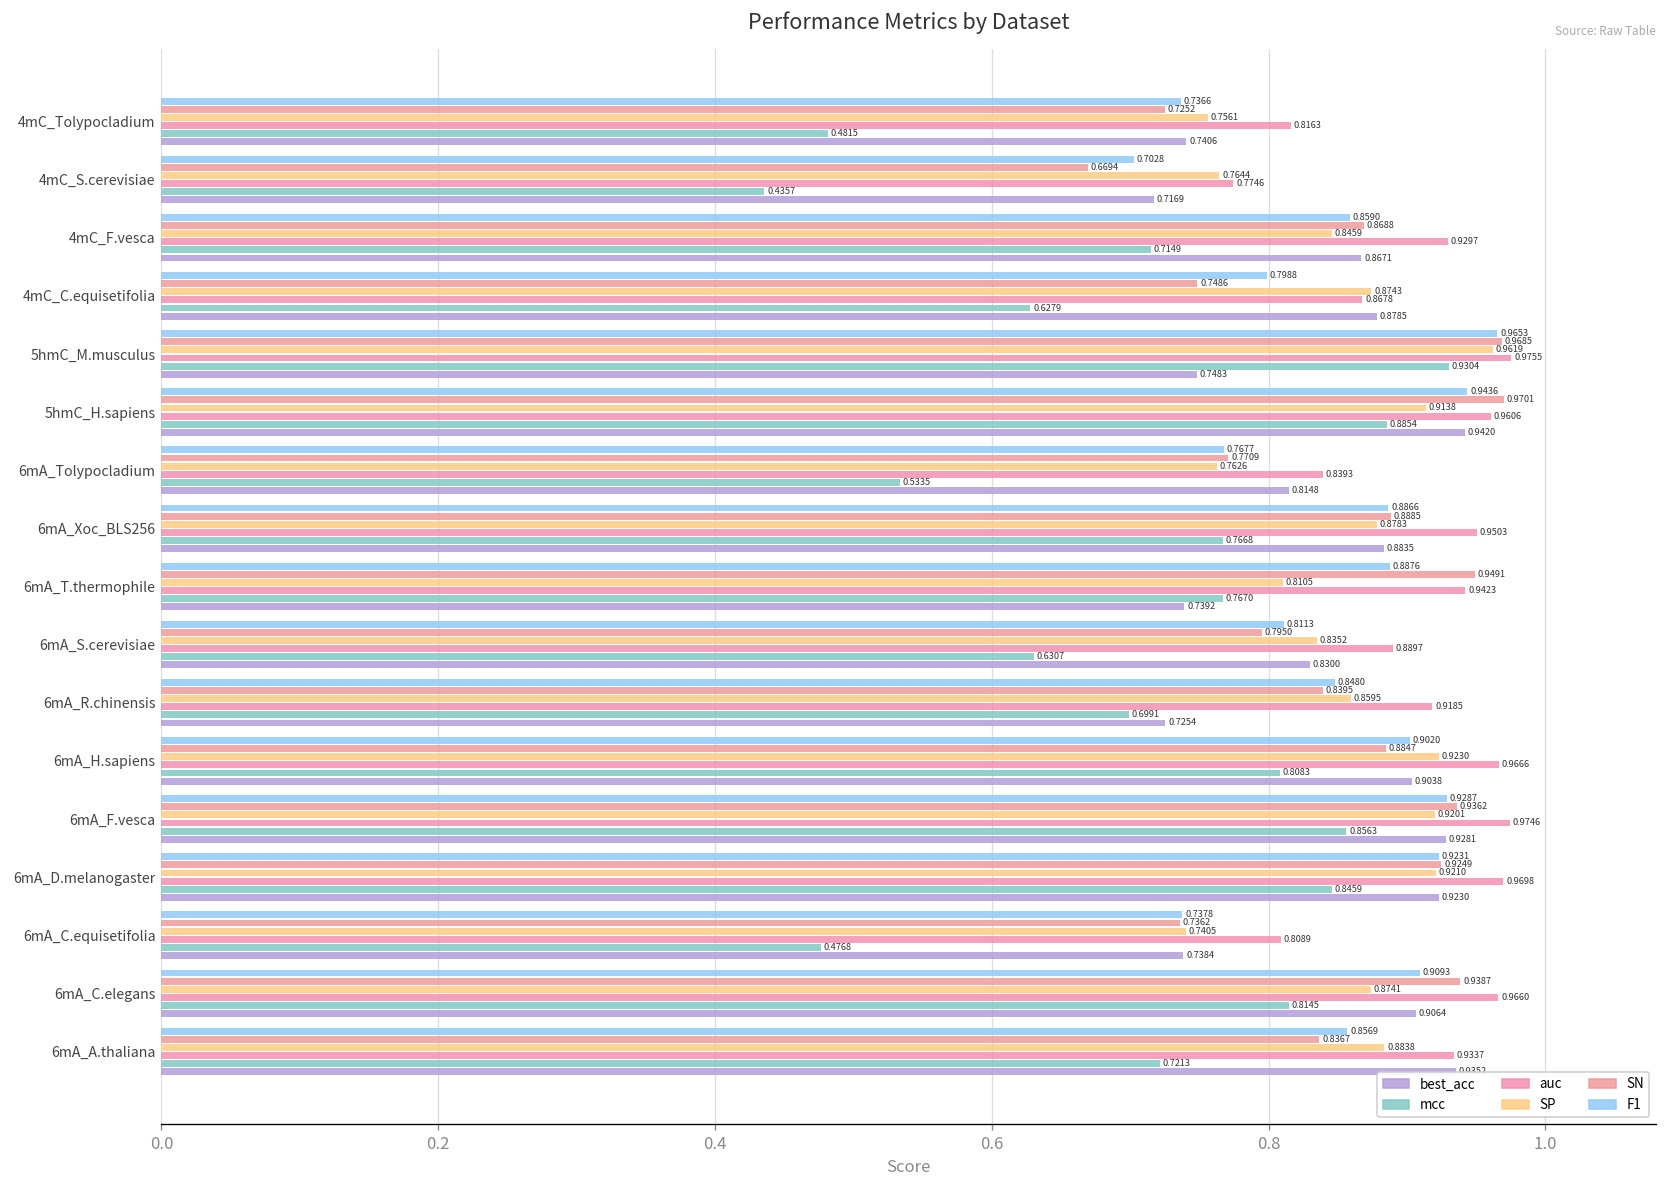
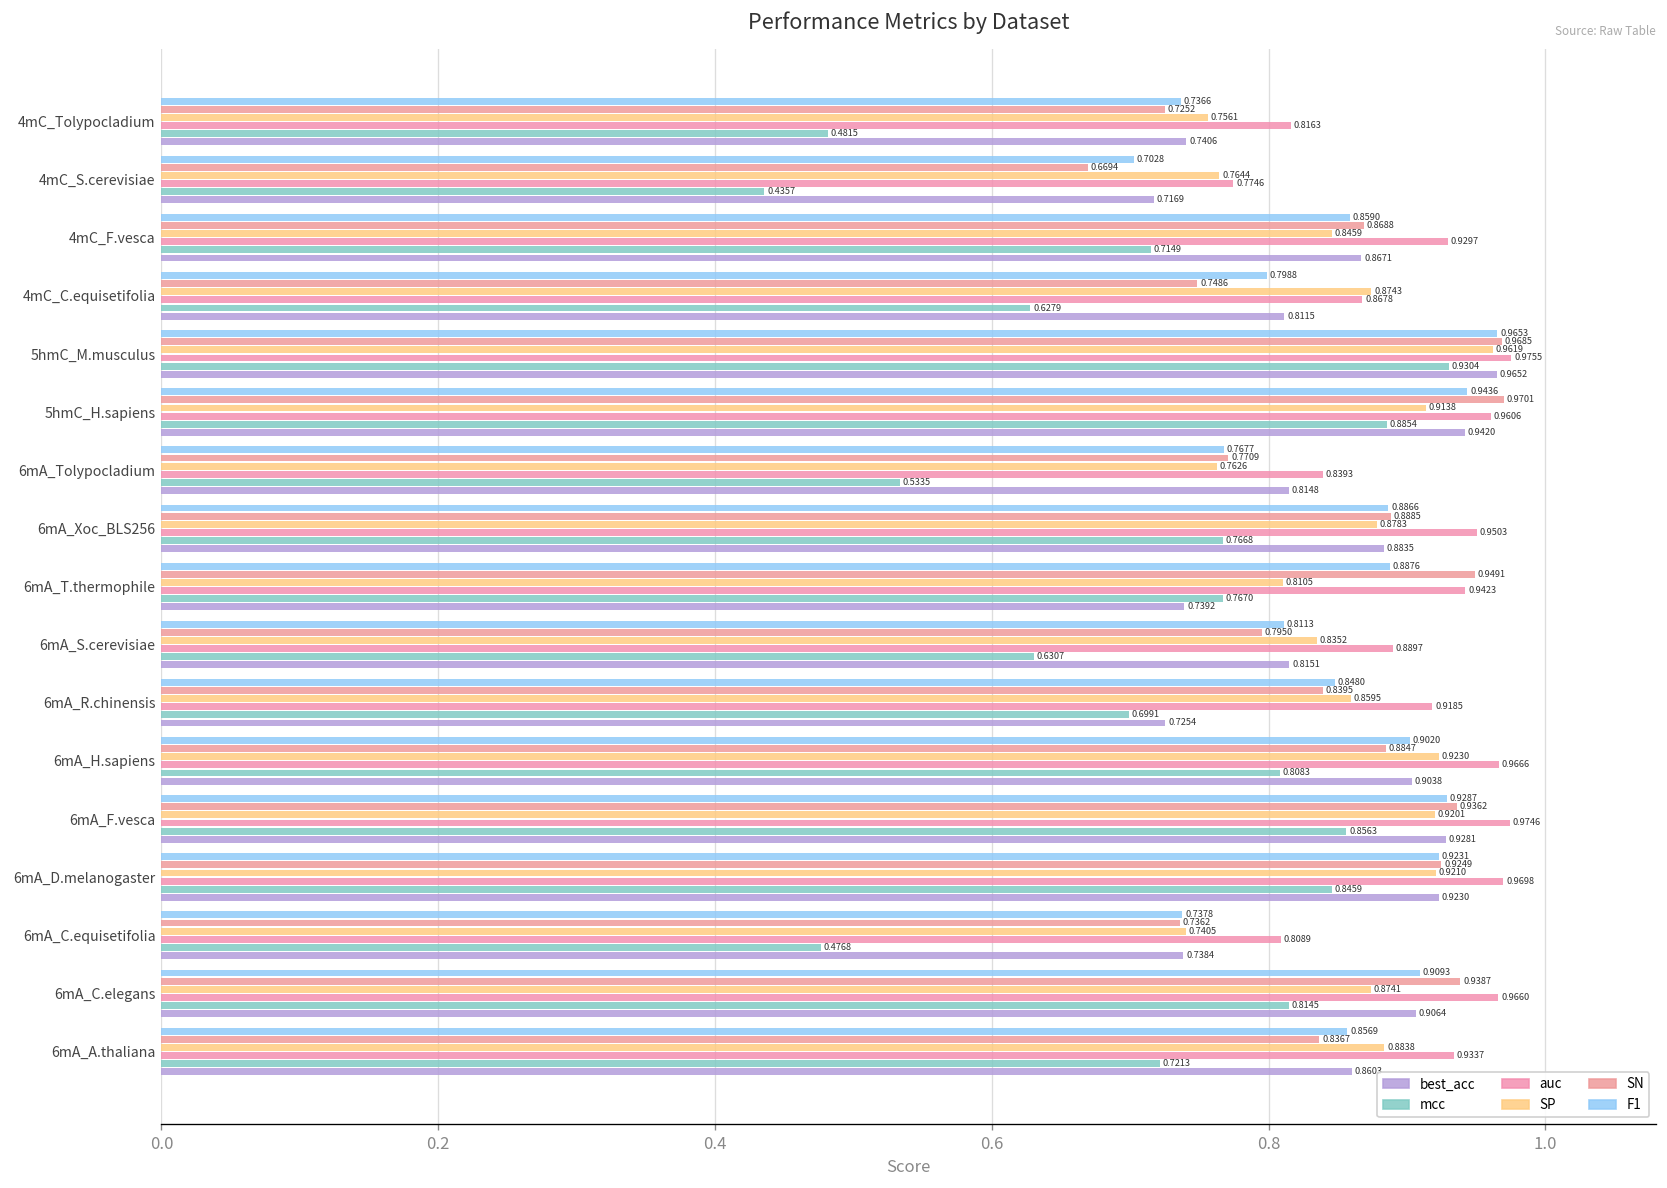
  {
    "best_acc": {
      "4mC_Tolypocladium": 0.7406,
      "4mC_S.cerevisiae": 0.7169,
      "4mC_F.vesca": 0.8671,
-     "4mC_C.equisetifolia": 0.8785,
-     "5hmC_M.musculus": 0.7483,
+     "4mC_C.equisetifolia": 0.8115,
+     "5hmC_M.musculus": 0.9652,
      "5hmC_H.sapiens": 0.9420,
      "6mA_Tolypocladium": 0.8148,
      "6mA_Xoc_BLS256": 0.8835,
      "6mA_T.thermophile": 0.7392,
-     "6mA_S.cerevisiae": 0.8300,
+     "6mA_S.cerevisiae": 0.8151,
      "6mA_R.chinensis": 0.7254,
      "6mA_H.sapiens": 0.9038,
      "6mA_F.vesca": 0.9281,
      "6mA_D.melanogaster": 0.9230,
      "6mA_C.equisetifolia": 0.7384,
      "6mA_C.elegans": 0.9064,
-     "6mA_A.thaliana": 0.9352
+     "6mA_A.thaliana": 0.8603
    }
  }
